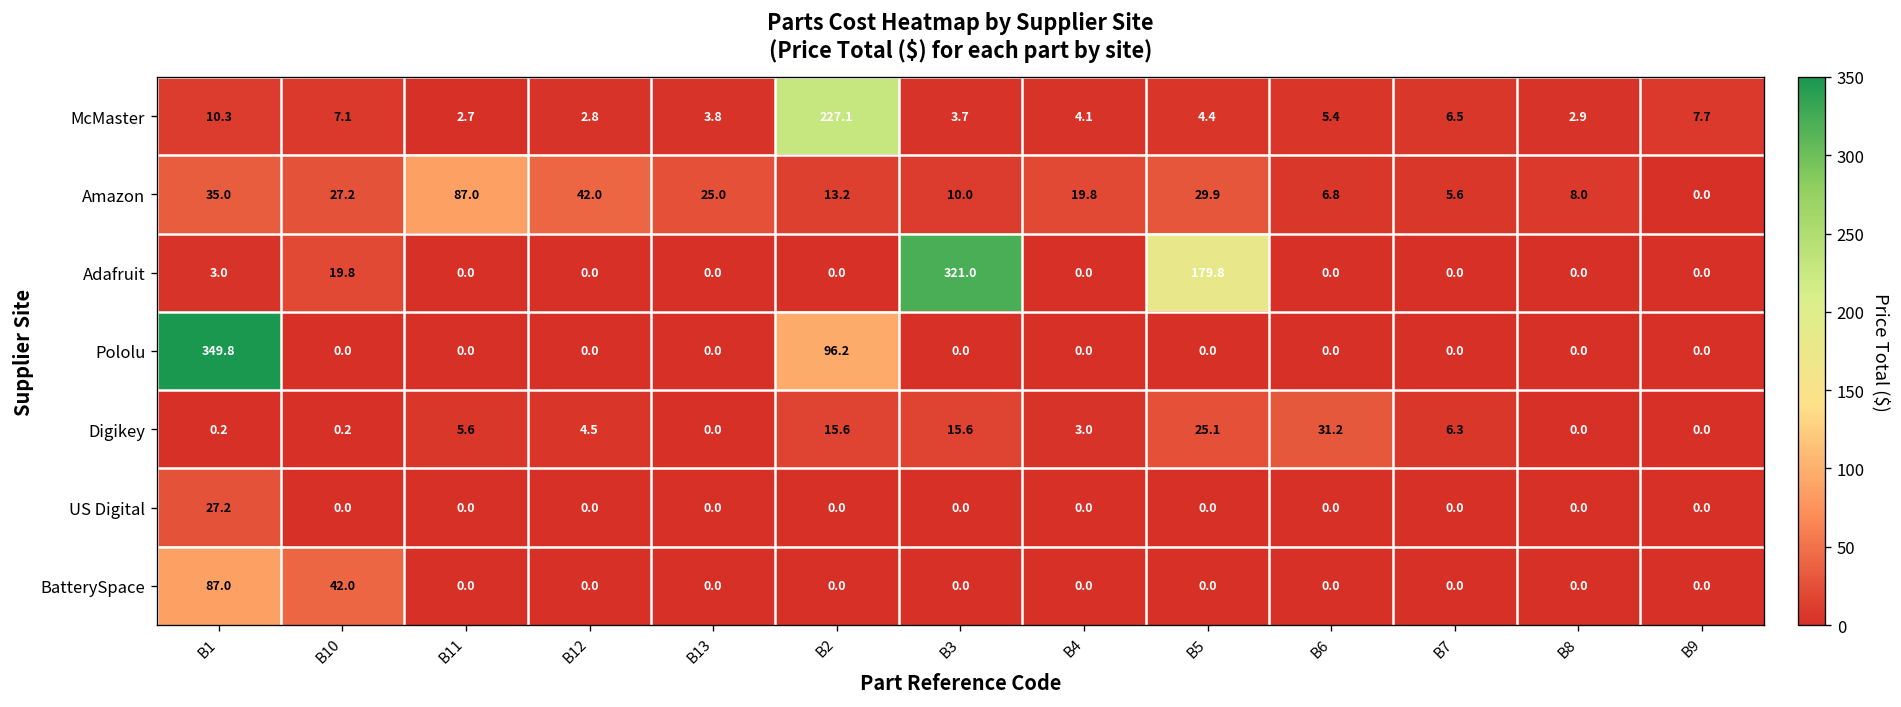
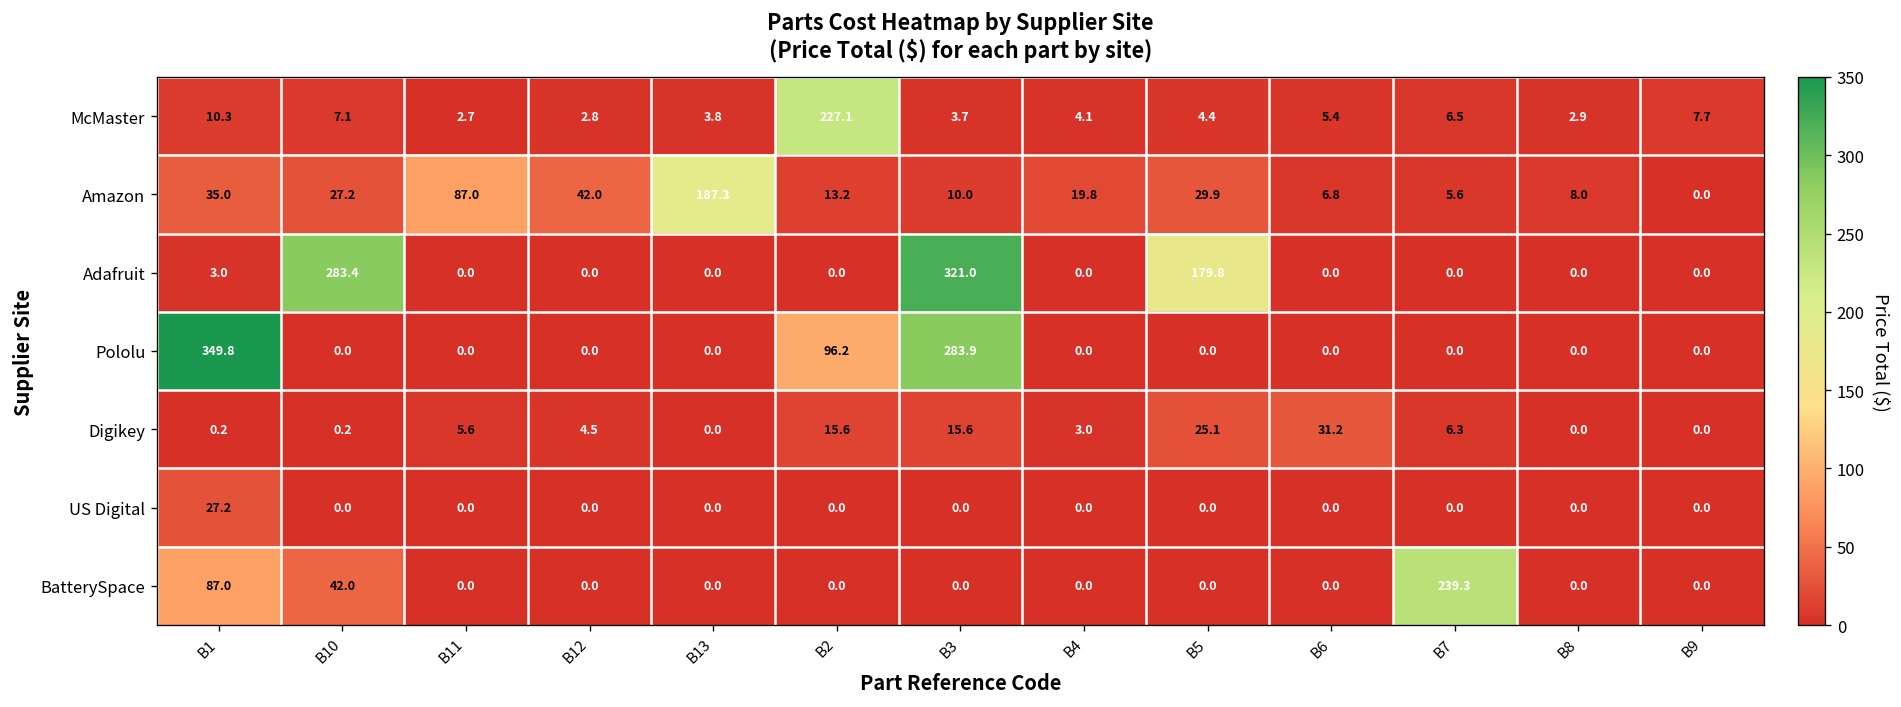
  {
    "McMaster": {
      "B1": 10.3,
      "B10": 7.1,
      "B11": 2.7,
      "B12": 2.8,
      "B13": 3.8,
      "B2": 227.1,
      "B3": 3.7,
      "B4": 4.1,
      "B5": 4.4,
      "B6": 5.4,
      "B7": 6.5,
      "B8": 2.9,
      "B9": 7.7
    },
    "Amazon": {
      "B1": 35.0,
      "B10": 27.2,
      "B11": 87.0,
      "B12": 42.0,
-     "B13": 25.0,
+     "B13": 187.3,
      "B2": 13.2,
      "B3": 10.0,
      "B4": 19.8,
      "B5": 29.9,
      "B6": 6.8,
      "B7": 5.6,
      "B8": 8.0,
      "B9": 0.0
    },
    "Adafruit": {
      "B1": 3.0,
-     "B10": 19.8,
+     "B10": 283.4,
      "B11": 0.0,
      "B12": 0.0,
      "B13": 0.0,
      "B2": 0.0,
      "B3": 321.0,
      "B4": 0.0,
      "B5": 179.8,
      "B6": 0.0,
      "B7": 0.0,
      "B8": 0.0,
      "B9": 0.0
    },
    "Pololu": {
      "B1": 349.8,
      "B10": 0.0,
      "B11": 0.0,
      "B12": 0.0,
      "B13": 0.0,
      "B2": 96.2,
-     "B3": 0.0,
+     "B3": 283.9,
      "B4": 0.0,
      "B5": 0.0,
      "B6": 0.0,
      "B7": 0.0,
      "B8": 0.0,
      "B9": 0.0
    },
    "Digikey": {
      "B1": 0.2,
      "B10": 0.2,
      "B11": 5.6,
      "B12": 4.5,
      "B13": 0.0,
      "B2": 15.6,
      "B3": 15.6,
      "B4": 3.0,
      "B5": 25.1,
      "B6": 31.2,
      "B7": 6.3,
      "B8": 0.0,
      "B9": 0.0
    },
    "US Digital": {
      "B1": 27.2,
      "B10": 0.0,
      "B11": 0.0,
      "B12": 0.0,
      "B13": 0.0,
      "B2": 0.0,
      "B3": 0.0,
      "B4": 0.0,
      "B5": 0.0,
      "B6": 0.0,
      "B7": 0.0,
      "B8": 0.0,
      "B9": 0.0
    },
    "BatterySpace": {
      "B1": 87.0,
      "B10": 42.0,
      "B11": 0.0,
      "B12": 0.0,
      "B13": 0.0,
      "B2": 0.0,
      "B3": 0.0,
      "B4": 0.0,
      "B5": 0.0,
      "B6": 0.0,
-     "B7": 0.0,
+     "B7": 239.3,
      "B8": 0.0,
      "B9": 0.0
    }
  }
